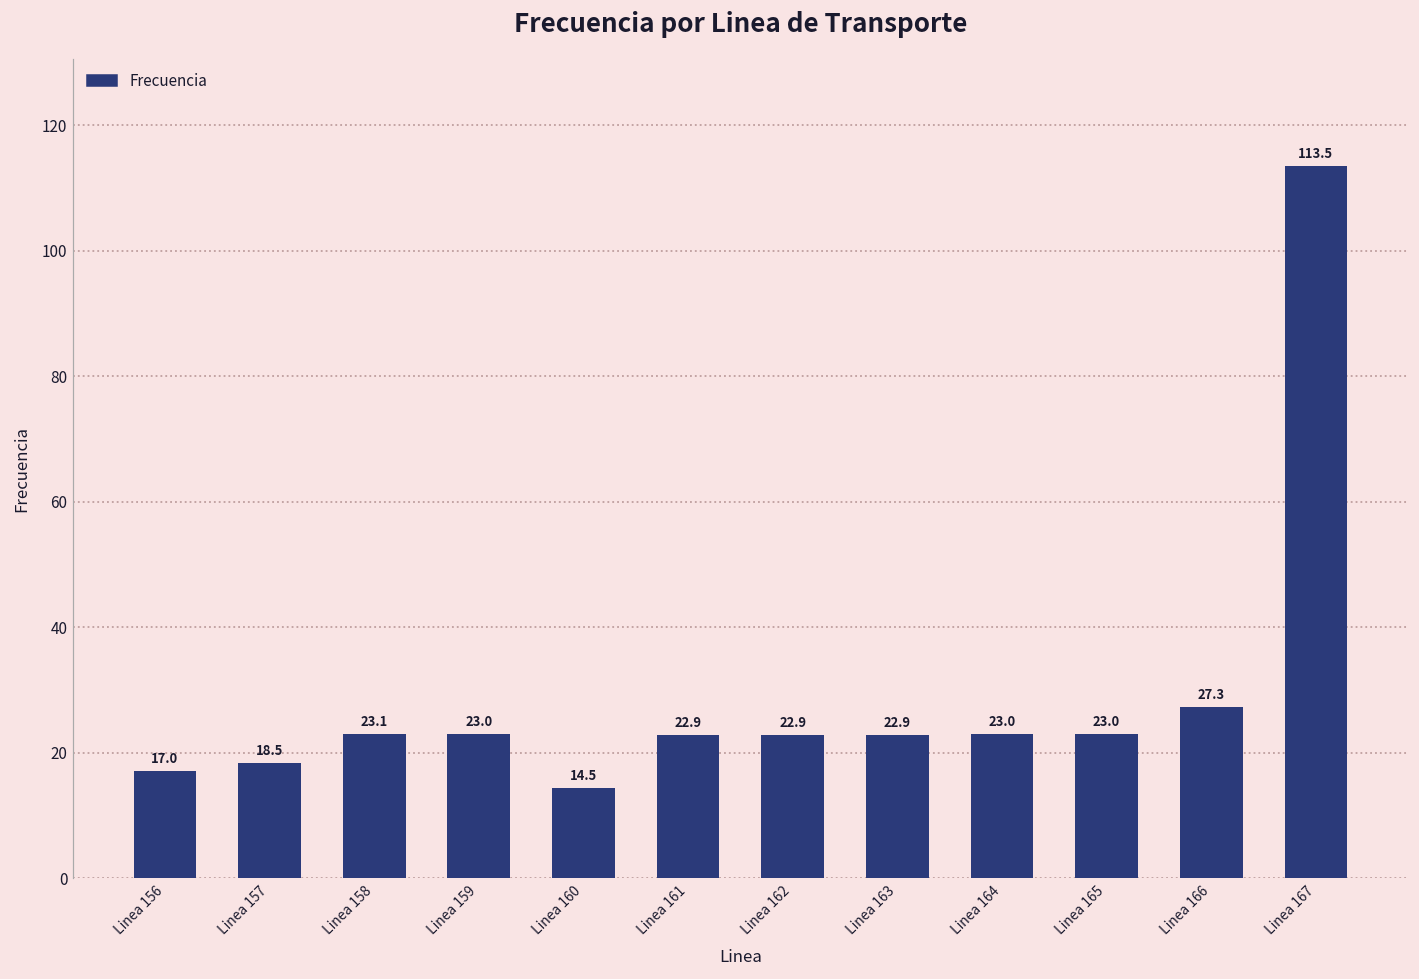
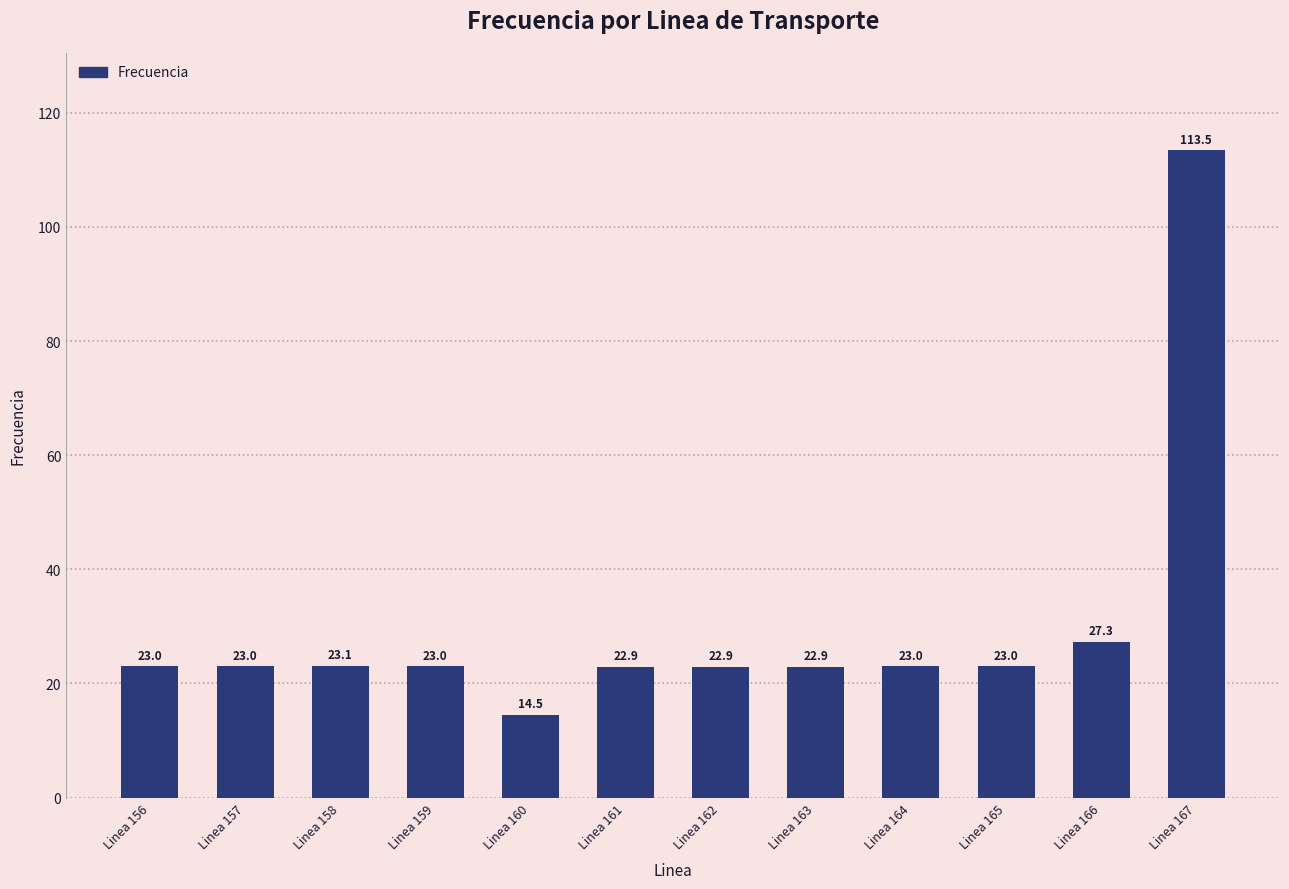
  {
-   "Linea 156": 17.0,
-   "Linea 157": 18.5,
+   "Linea 156": 23.0,
+   "Linea 157": 23.0,
    "Linea 158": 23.1,
    "Linea 159": 23.0,
    "Linea 160": 14.5,
    "Linea 161": 22.9,
    "Linea 162": 22.9,
    "Linea 163": 22.9,
    "Linea 164": 23.0,
    "Linea 165": 23.0,
    "Linea 166": 27.3,
    "Linea 167": 113.5
  }
